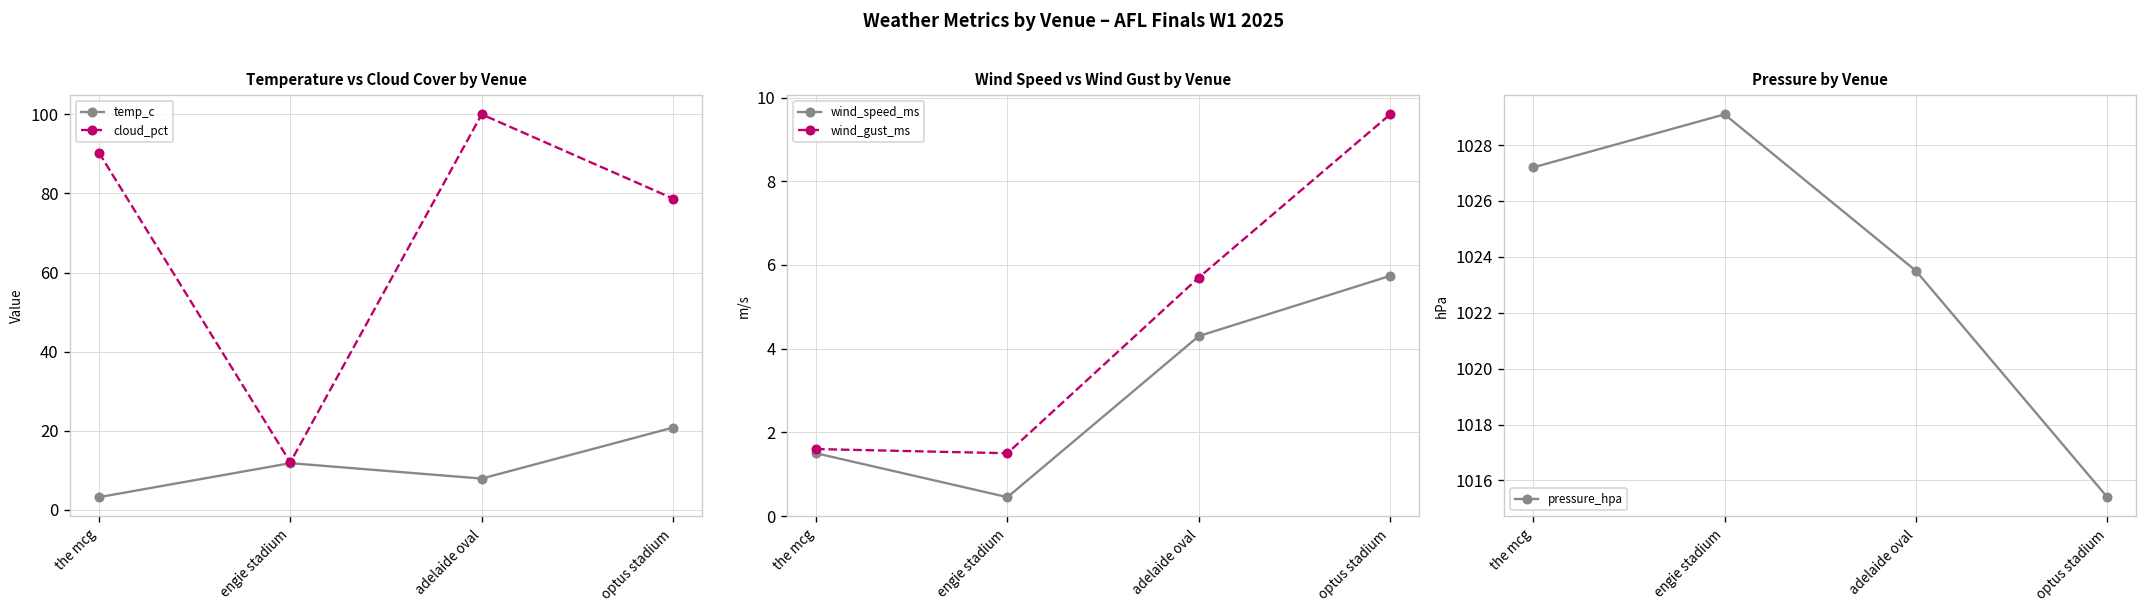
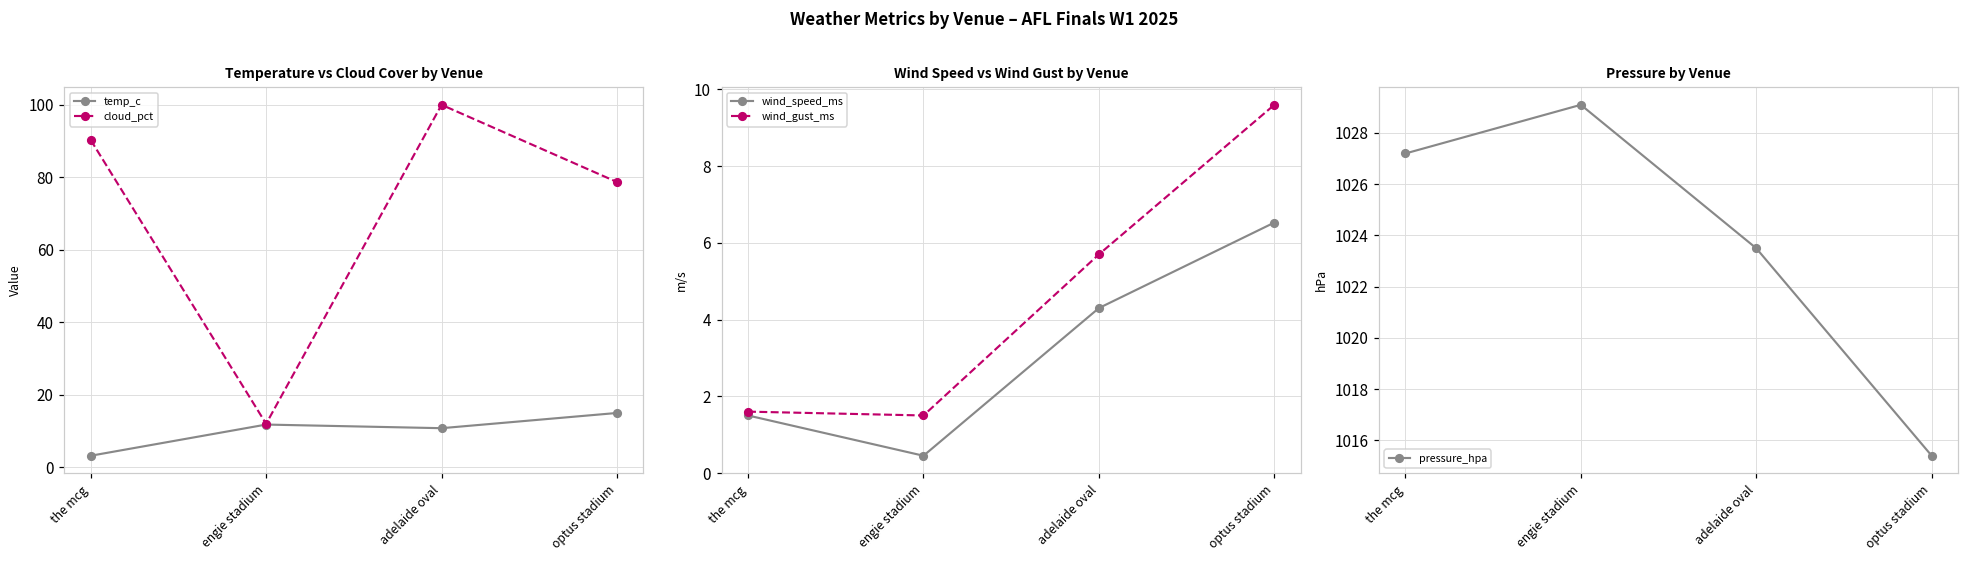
  {
    "Temperature vs Cloud Cover by Venue": {
      "temp_c": {
        "the mcg": 3,
-       "adelaide oval": 8,
-       "optus stadium": 21
+       "adelaide oval": 11,
+       "optus stadium": 15
      },
      "cloud_pct": {
        "the mcg": 90,
        "adelaide oval": 100,
        "optus stadium": 79
      }
    },
    "Wind Speed vs Wind Gust by Venue": {
      "wind_speed_ms": {
        "the mcg": 1.5,
        "engie stadium": 0.5,
        "adelaide oval": 4.3,
-       "optus stadium": 5.7
+       "optus stadium": 6.5
      },
      "wind_gust_ms": {
        "the mcg": 1.6,
        "engie stadium": 1.5,
        "adelaide oval": 5.7,
        "optus stadium": 9.6
      }
    },
    "Pressure by Venue": {
      "the mcg": 1027.2,
      "engie stadium": 1029.1,
      "adelaide oval": 1023.5,
      "optus stadium": 1015.4
    }
  }
